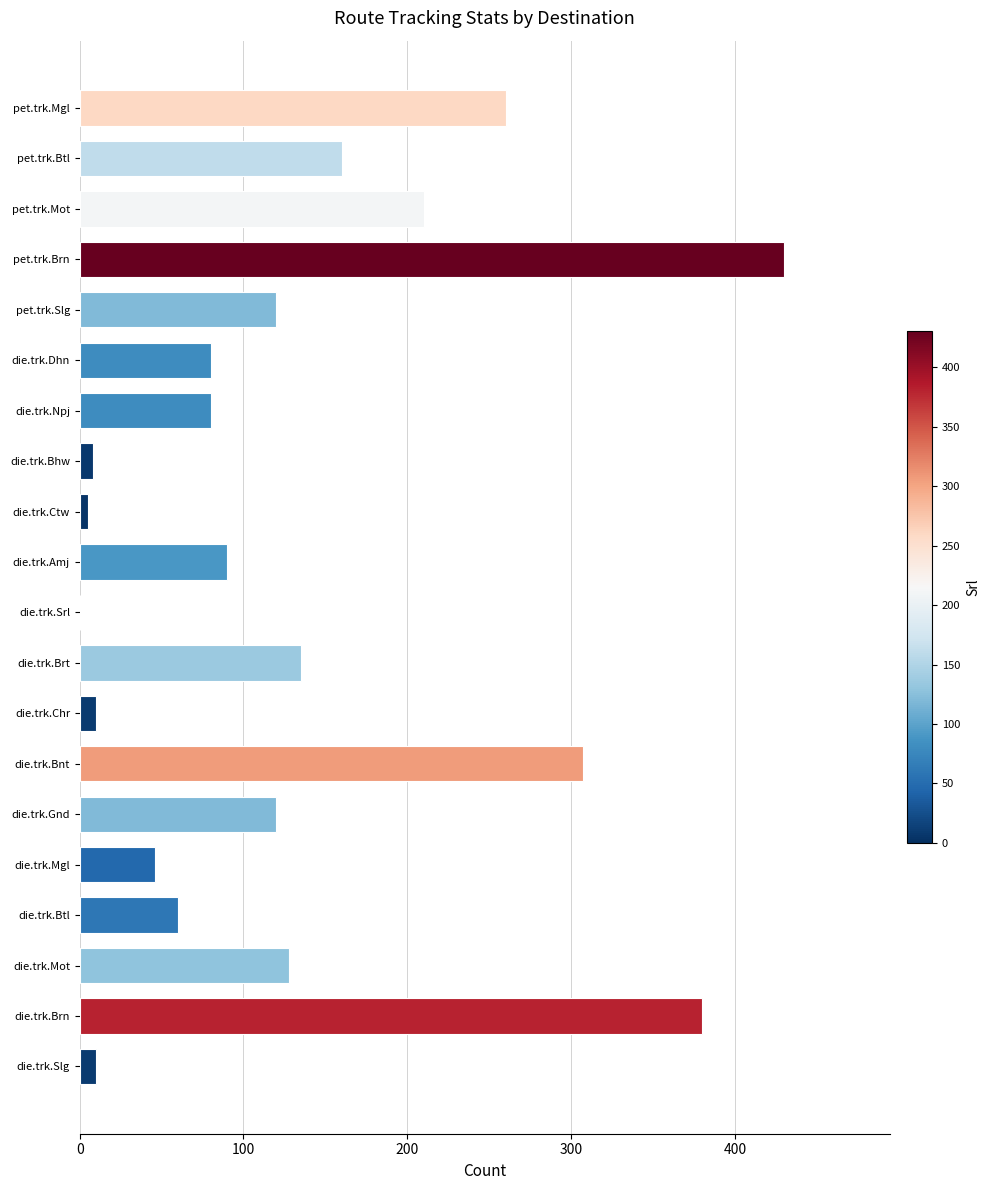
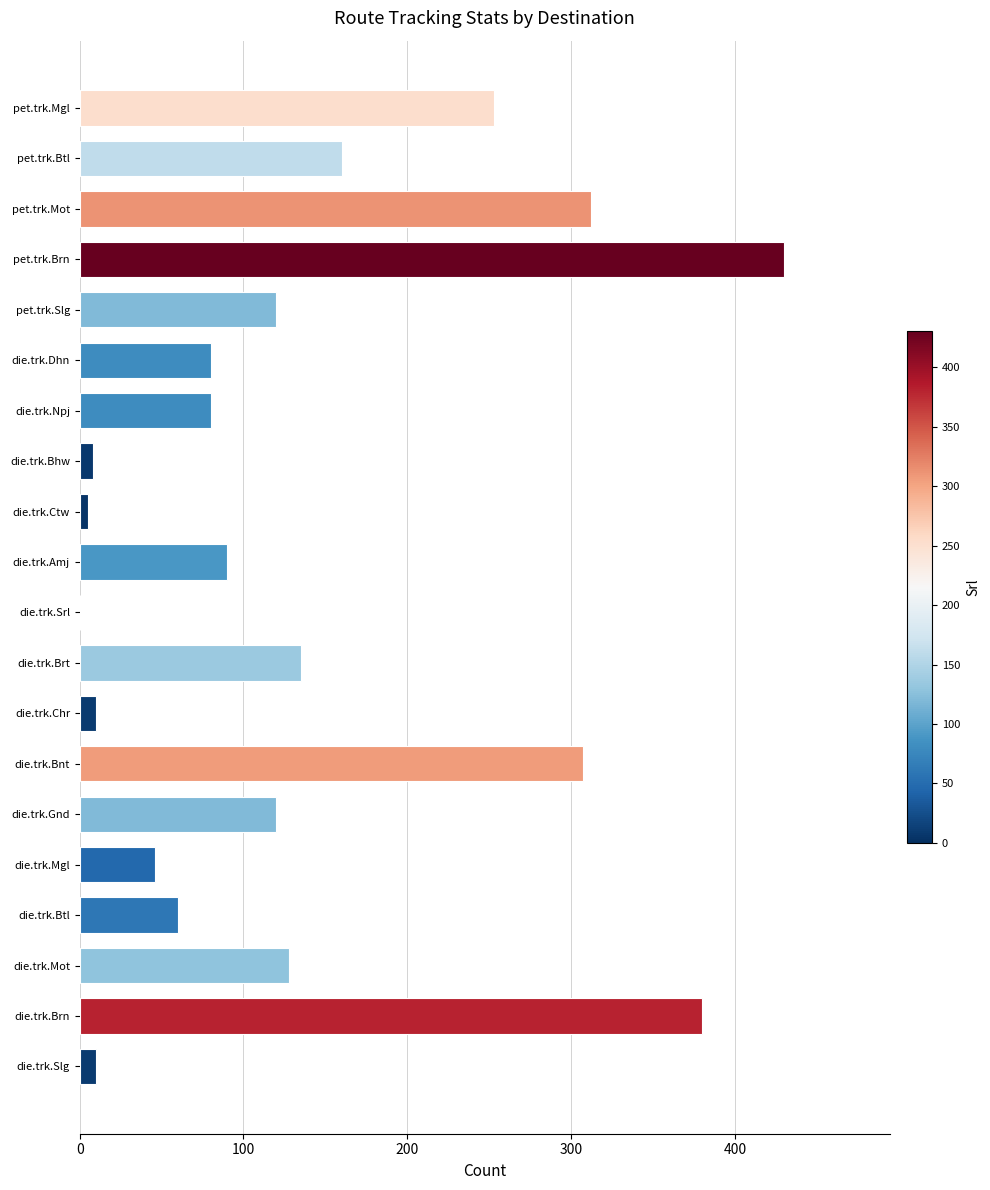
  {
-   "pet.trk.Mgl": 260,
+   "pet.trk.Mgl": 253,
    "pet.trk.Btl": 160,
-   "pet.trk.Mot": 210,
+   "pet.trk.Mot": 312,
    "pet.trk.Brn": 430,
    "pet.trk.Slg": 120,
    "die.trk.Dhn": 80,
    "die.trk.Npj": 80,
    "die.trk.Bhw": 8,
    "die.trk.Ctw": 5,
    "die.trk.Amj": 90,
    "die.trk.Srl": 0,
    "die.trk.Brt": 135,
    "die.trk.Chr": 10,
    "die.trk.Bnt": 307,
    "die.trk.Gnd": 120,
    "die.trk.Mgl": 46,
    "die.trk.Btl": 60,
    "die.trk.Mot": 128,
    "die.trk.Brn": 380,
    "die.trk.Slg": 10
  }
